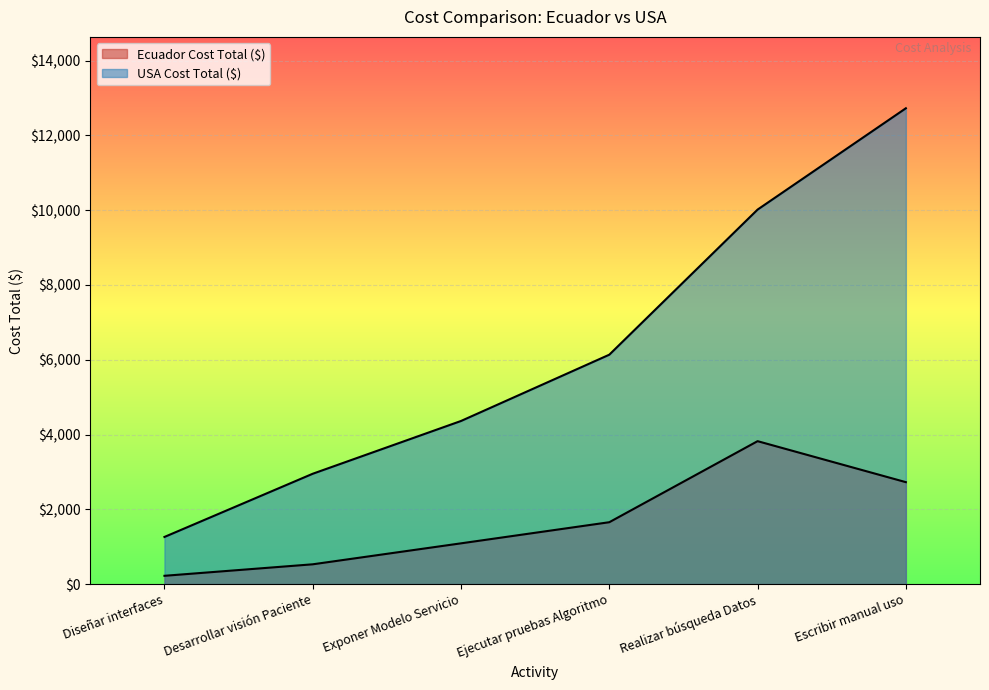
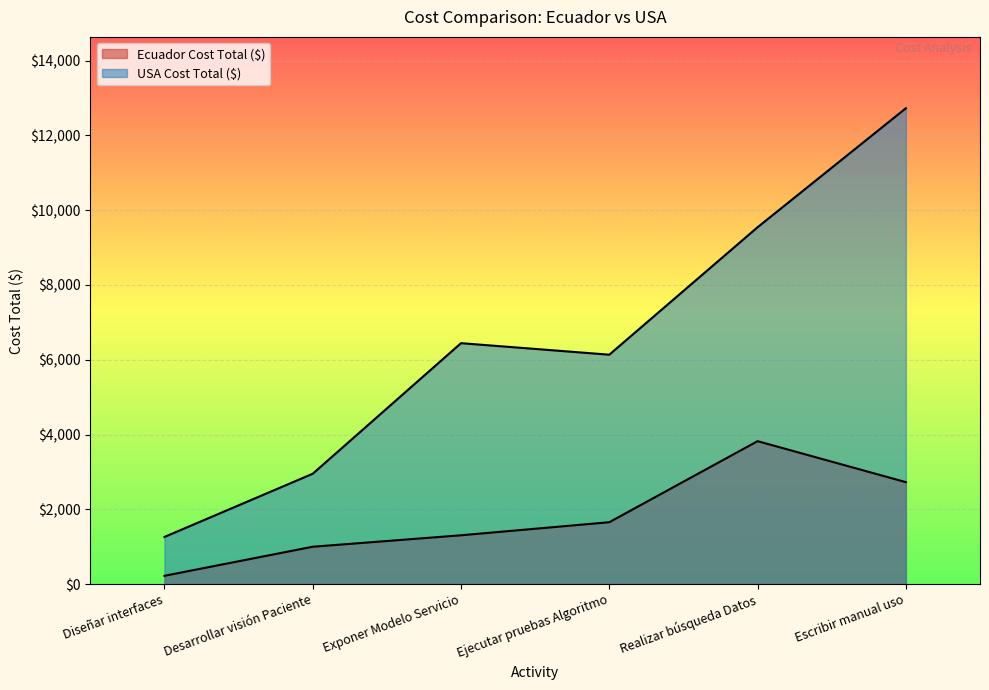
  {
    "Ecuador Cost Total ($)": {
      "Diseñar interfaces": "$200",
-     "Desarrollar visión Paciente": "$500",
-     "Exponer Modelo Servicio": "$1,100",
+     "Desarrollar visión Paciente": "$1,000",
+     "Exponer Modelo Servicio": "$1,300",
      "Ejecutar pruebas Algoritmo": "$1,700",
      "Realizar búsqueda Datos": "$3,800",
      "Escribir manual uso": "$2,700"
    },
    "USA Cost Total ($)": {
      "Diseñar interfaces": "$1,300",
      "Desarrollar visión Paciente": "$3,000",
-     "Exponer Modelo Servicio": "$4,400",
+     "Exponer Modelo Servicio": "$6,400",
      "Ejecutar pruebas Algoritmo": "$6,100",
-     "Realizar búsqueda Datos": "$10,000",
+     "Realizar búsqueda Datos": "$9,500",
      "Escribir manual uso": "$12,700"
    }
  }
